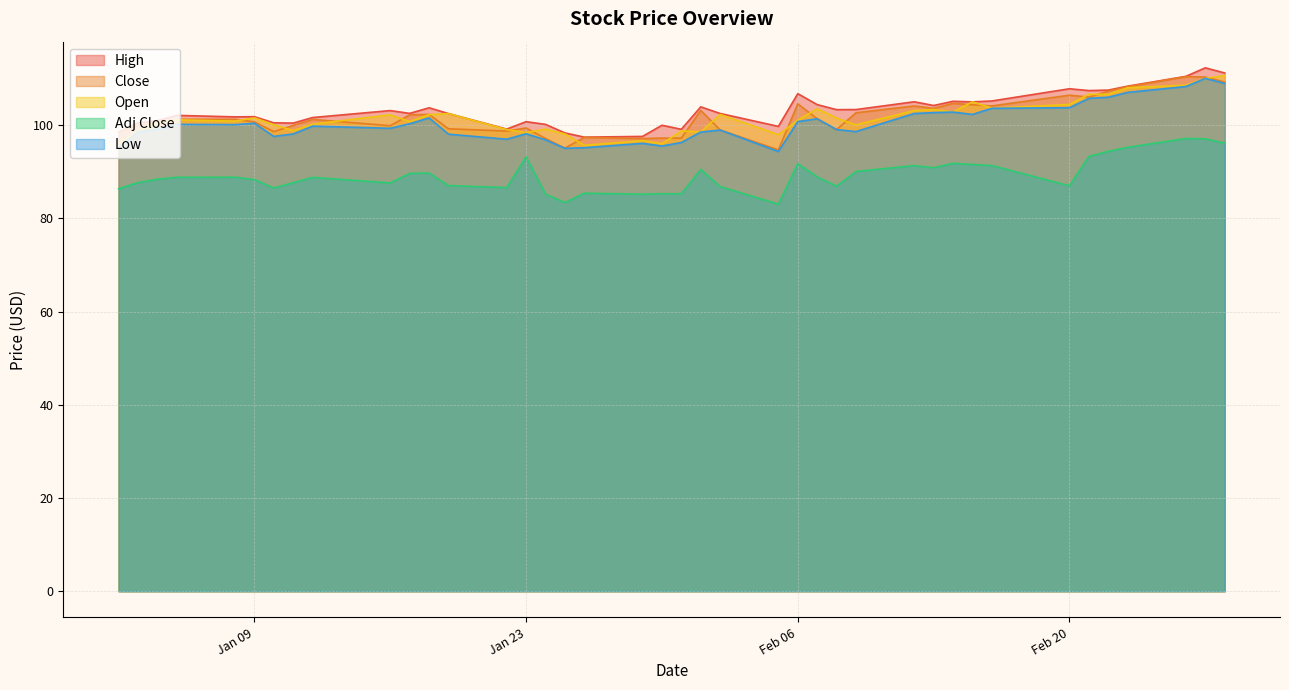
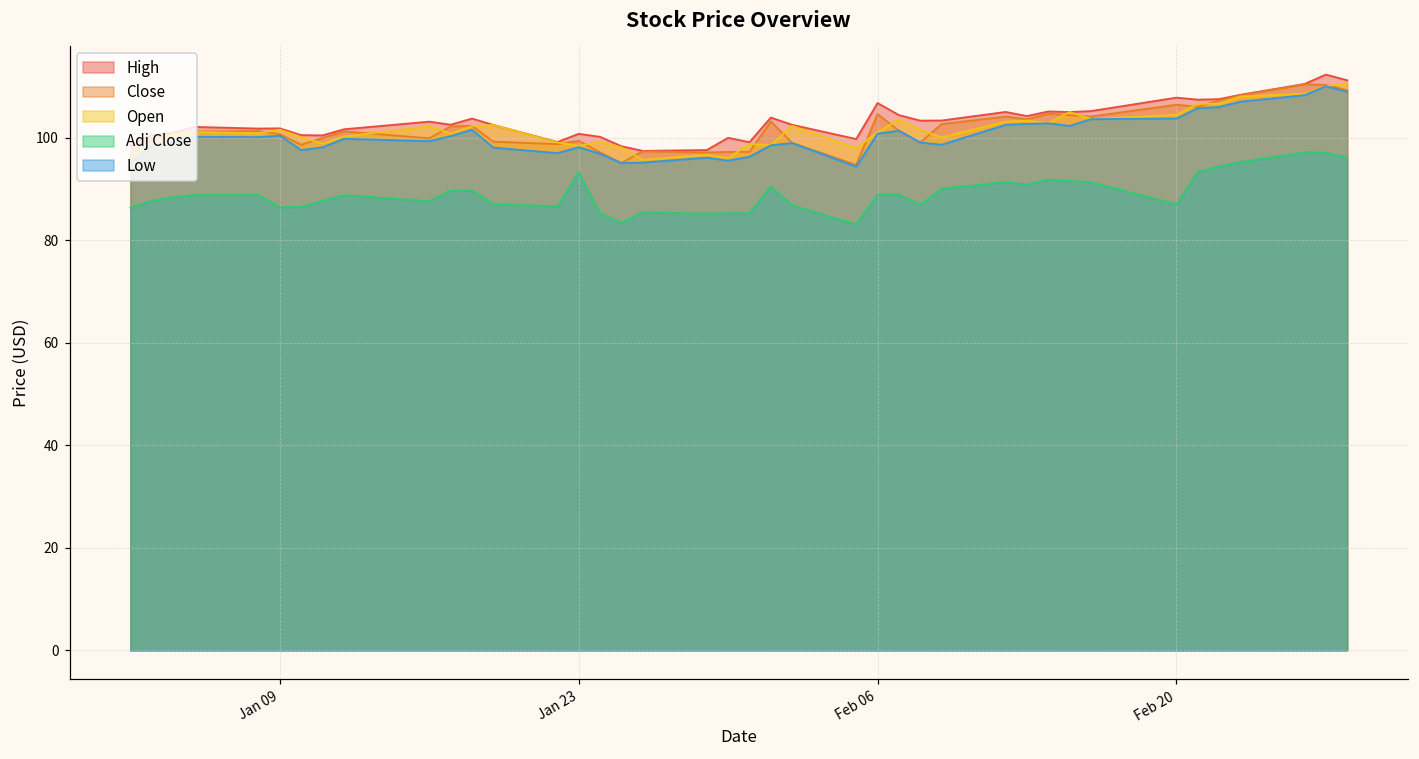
  {
    "Adj Close": {
-     "Jan 09": 88,
+     "Jan 09": 86,
      "Jan 23": 93,
-     "Feb 06": 92,
+     "Feb 06": 89,
      "Feb 20": 87
    },
    "Low": {
      "Feb 20": 104
    }
  }
